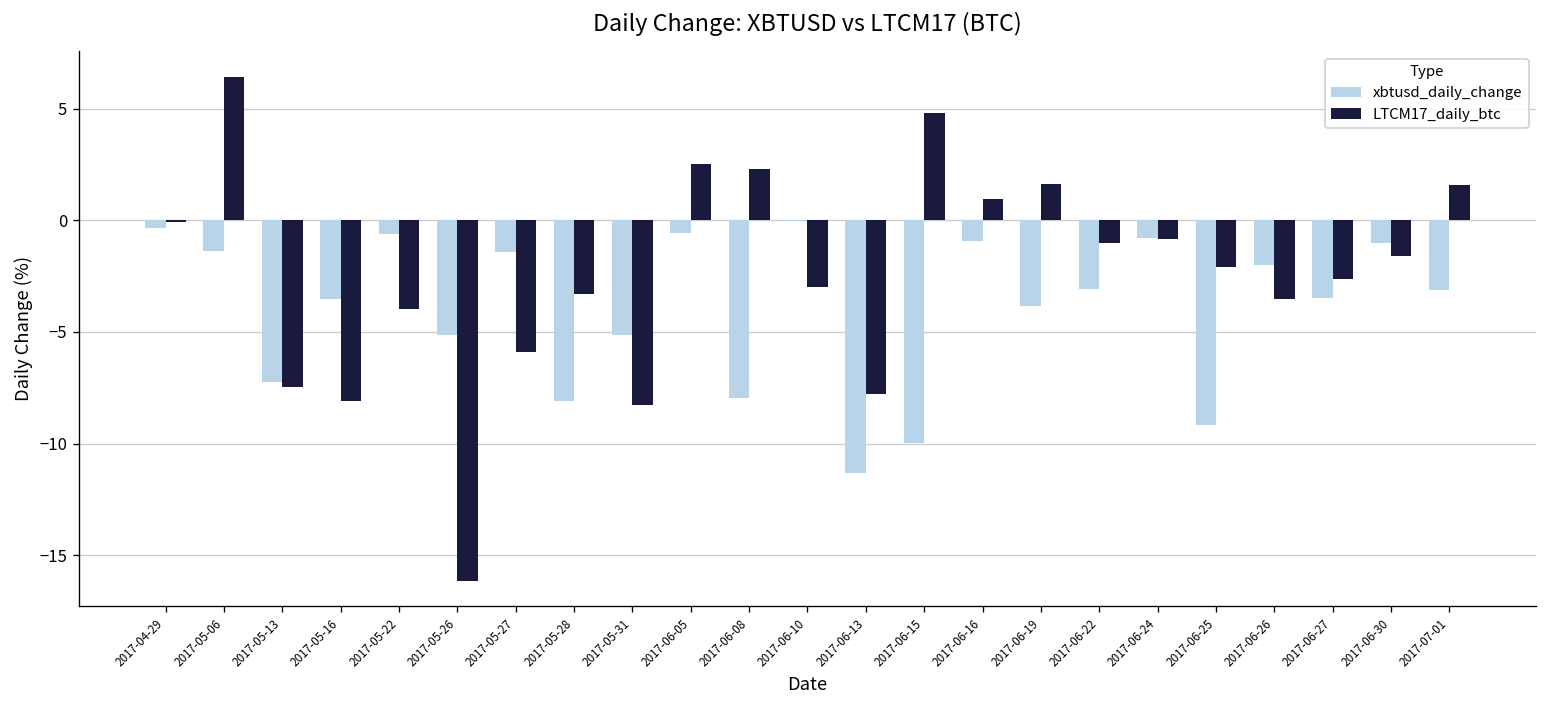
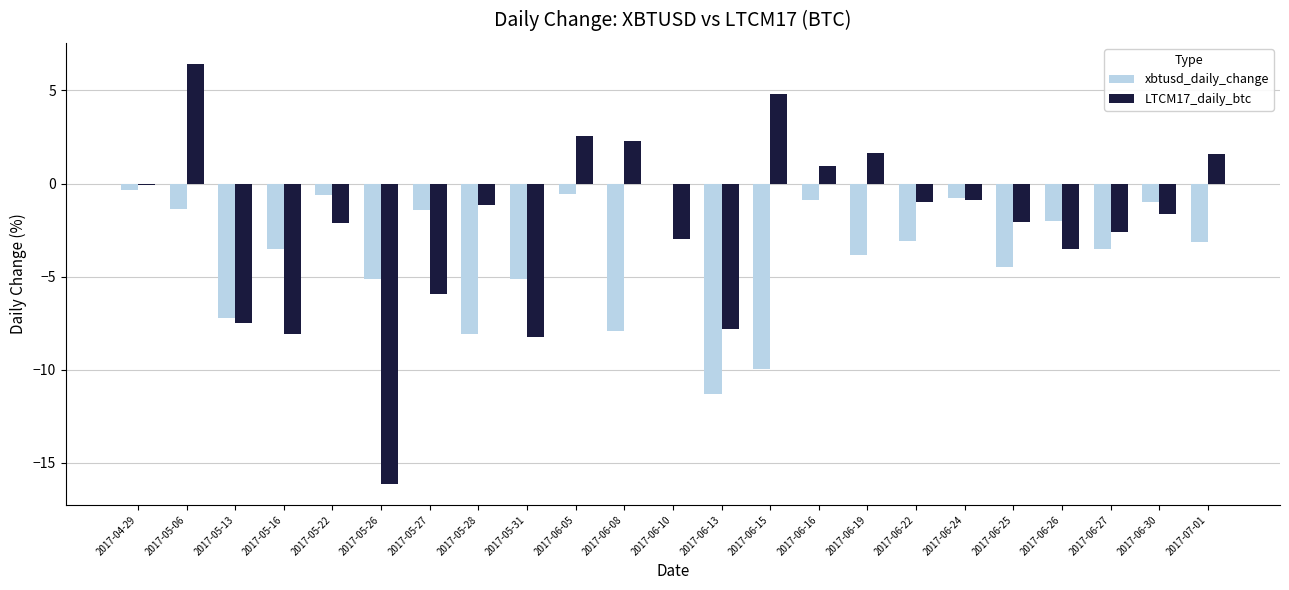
  {
    "xbtusd_daily_change": {
      "2017-04-29": -0.3,
      "2017-05-06": -1.4,
      "2017-05-13": -7.2,
      "2017-05-16": -3.5,
      "2017-05-22": -0.6,
      "2017-05-26": -5.2,
      "2017-05-27": -1.4,
      "2017-05-28": -8.1,
      "2017-05-31": -5.1,
      "2017-06-05": -0.6,
      "2017-06-08": -8.0,
      "2017-06-13": -11.3,
      "2017-06-15": -10.0,
      "2017-06-16": -0.9,
      "2017-06-19": -3.9,
      "2017-06-22": -3.1,
      "2017-06-24": -0.8,
-     "2017-06-25": -9.2,
+     "2017-06-25": -4.5,
      "2017-06-26": -2.0,
      "2017-06-27": -3.5,
      "2017-06-30": -1.0,
      "2017-07-01": -3.1
    },
    "LTCM17_daily_btc": {
      "2017-05-06": 6.4,
      "2017-05-13": -7.5,
      "2017-05-16": -8.1,
-     "2017-05-22": -4.0,
+     "2017-05-22": -2.1,
      "2017-05-26": -16.1,
      "2017-05-27": -5.9,
-     "2017-05-28": -3.3,
+     "2017-05-28": -1.2,
      "2017-05-31": -8.3,
      "2017-06-05": 2.5,
      "2017-06-08": 2.3,
      "2017-06-10": -3.0,
      "2017-06-13": -7.8,
      "2017-06-15": 4.8,
      "2017-06-16": 1.0,
      "2017-06-19": 1.6,
      "2017-06-22": -1.0,
      "2017-06-24": -0.9,
      "2017-06-25": -2.1,
      "2017-06-26": -3.5,
      "2017-06-27": -2.6,
      "2017-06-30": -1.6,
      "2017-07-01": 1.6
    }
  }
